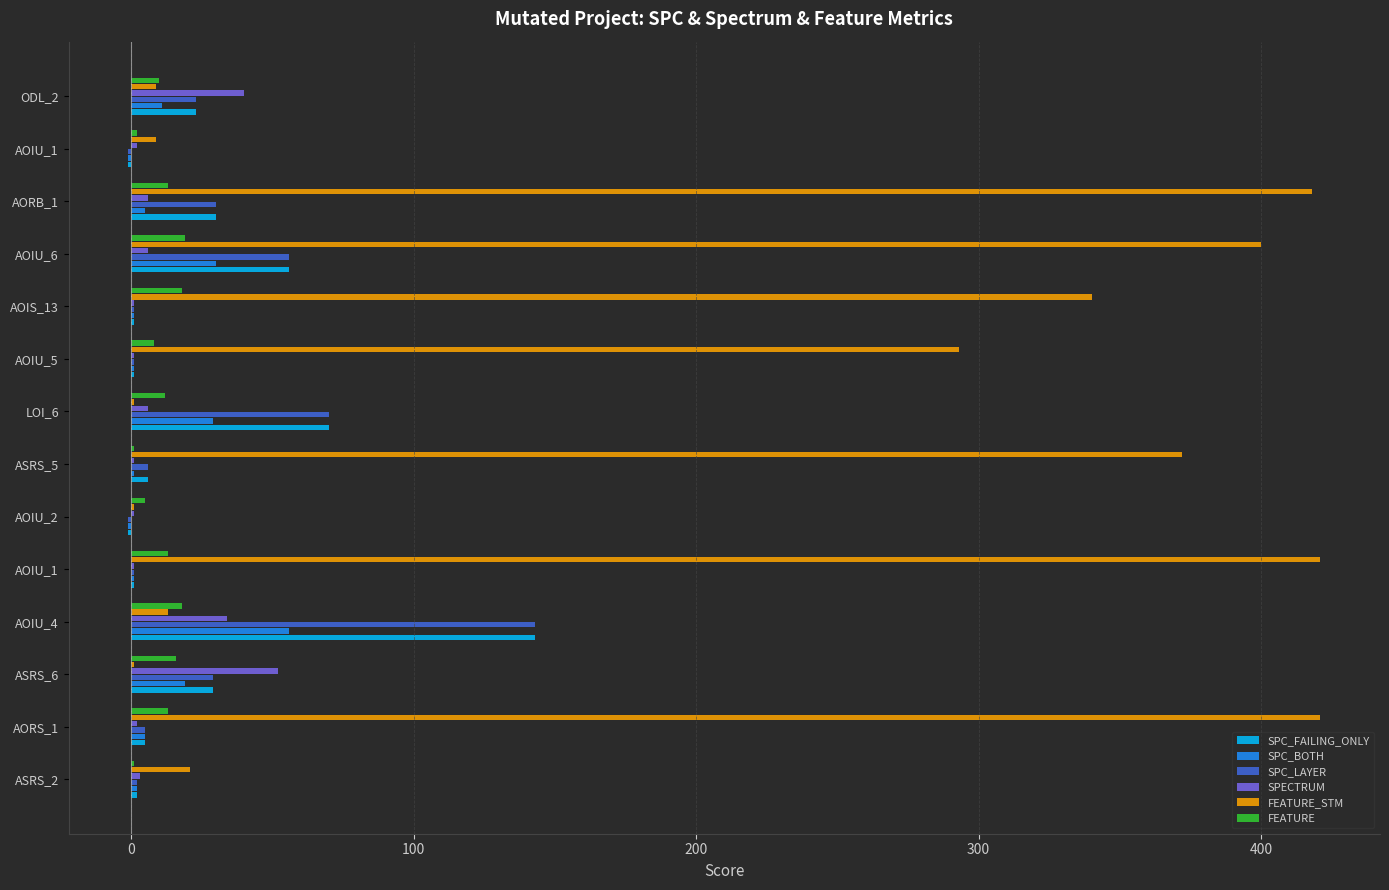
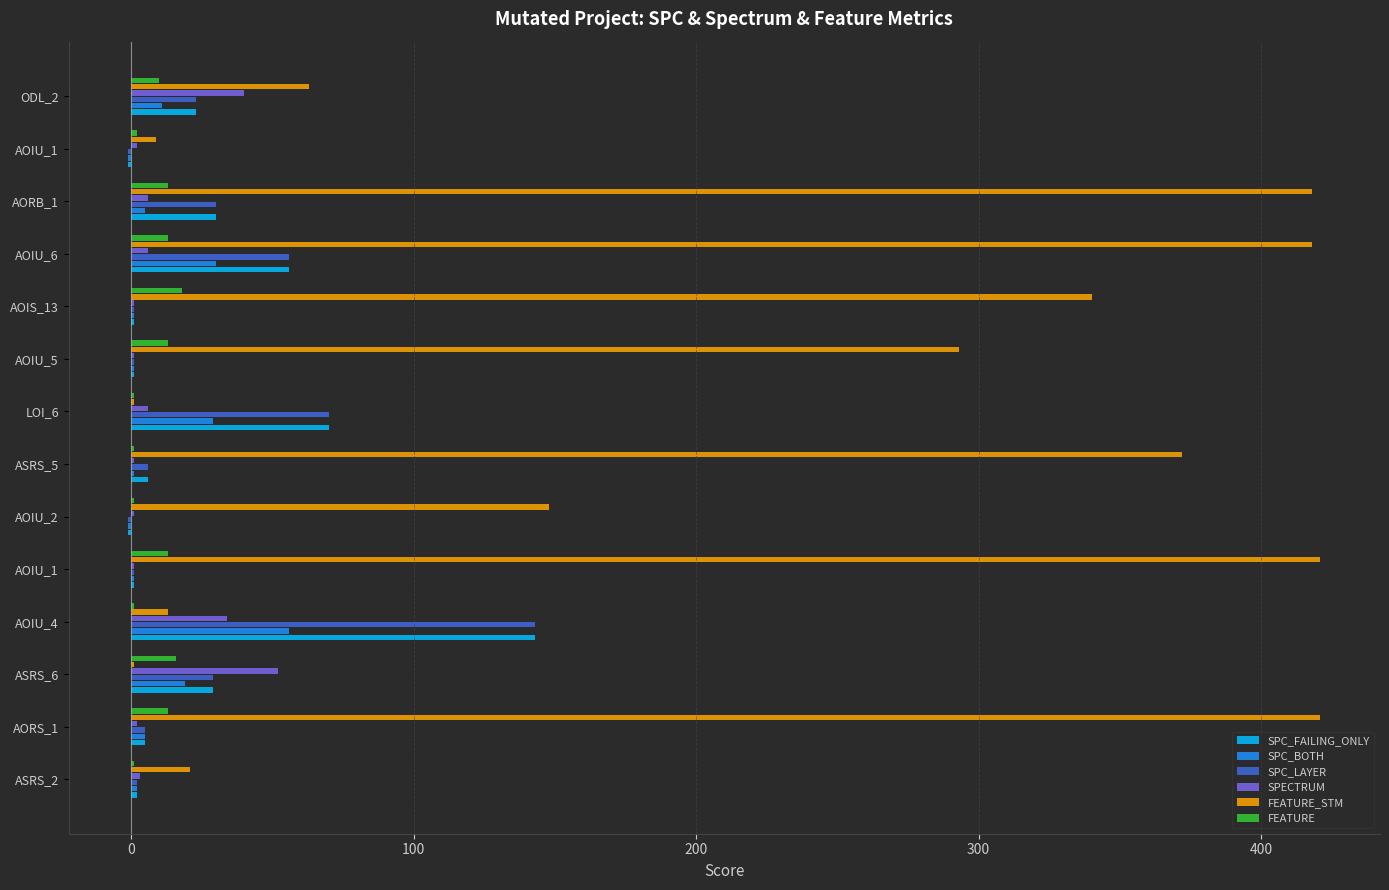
  {
    "FEATURE_STM": {
-     "ODL_2": 9,
+     "ODL_2": 63,
      "AORB_1": 418,
-     "AOIU_6": 400,
+     "AOIU_6": 418,
      "AOIS_13": 340,
      "AOIU_5": 293,
      "LOI_6": 1,
      "ASRS_5": 372,
-     "AOIU_2": 1,
+     "AOIU_2": 148,
      "AOIU_4": 13,
      "ASRS_6": 1,
      "AORS_1": 421,
      "ASRS_2": 21
    },
    "FEATURE": {
      "ODL_2": 10,
      "AORB_1": 13,
-     "AOIU_6": 19,
+     "AOIU_6": 13,
      "AOIS_13": 18,
-     "AOIU_5": 8,
-     "LOI_6": 12,
+     "AOIU_5": 13,
+     "LOI_6": 1,
      "ASRS_5": 1,
-     "AOIU_2": 5,
-     "AOIU_4": 18,
+     "AOIU_2": 1,
+     "AOIU_4": 1,
      "ASRS_6": 16,
      "AORS_1": 13,
      "ASRS_2": 1
    }
  }
